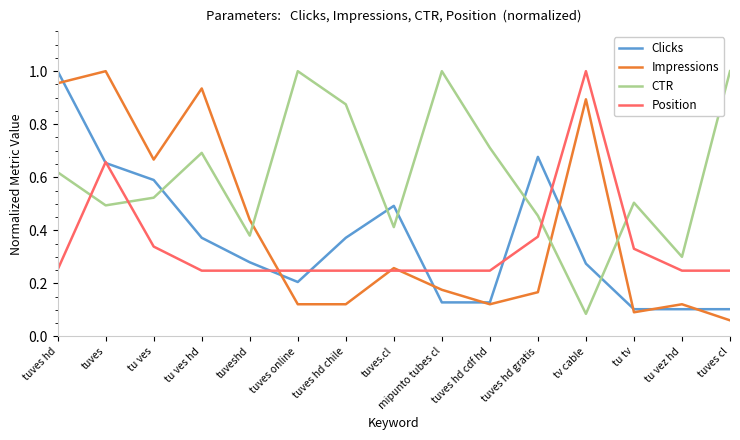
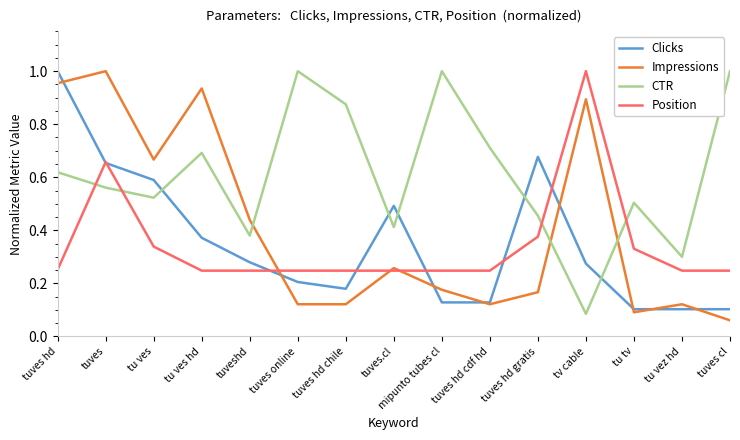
  {
    "Clicks": {
      "tuves hd": 1.00,
      "tu ves": 0.59,
      "tu ves hd": 0.37,
      "tuveshd": 0.28,
      "tuves online": 0.21,
-     "tuves hd chile": 0.37,
+     "tuves hd chile": 0.18,
      "tuves.cl": 0.49,
      "mipunto tubes cl": 0.13,
      "tuves hd gratis": 0.68,
      "tv cable": 0.27,
      "tu tv": 0.10,
      "tu vez hd": 0.10,
      "tuves cl": 0.10
    },
    "Impressions": {
      "tuves hd": 0.95,
      "tuves": 1.00,
      "tu ves": 0.67,
      "tu ves hd": 0.93,
      "tuveshd": 0.44,
      "tuves online": 0.12,
      "tuves hd chile": 0.12,
      "tuves.cl": 0.26,
      "mipunto tubes cl": 0.18,
      "tuves hd gratis": 0.17,
      "tv cable": 0.89,
      "tu tv": 0.09,
      "tu vez hd": 0.12,
      "tuves cl": 0.06
    },
    "CTR": {
      "tuves hd": 0.62,
-     "tuves": 0.49,
+     "tuves": 0.56,
      "tu ves": 0.52,
      "tu ves hd": 0.69,
      "tuveshd": 0.38,
      "tuves online": 1.00,
      "tuves hd chile": 0.88,
      "tuves.cl": 0.41,
      "mipunto tubes cl": 1.00,
      "tuves hd cdf hd": 0.71,
      "tuves hd gratis": 0.46,
      "tv cable": 0.09,
      "tu tv": 0.50,
      "tu vez hd": 0.30,
      "tuves cl": 1.00
    },
    "Position": {
      "tuves hd": 0.25,
      "tu ves": 0.34,
      "tu ves hd": 0.25,
      "tuveshd": 0.25,
      "tuves online": 0.25,
      "tuves hd chile": 0.25,
      "tuves.cl": 0.25,
      "mipunto tubes cl": 0.25,
      "tuves hd cdf hd": 0.25,
      "tuves hd gratis": 0.38,
      "tv cable": 1.00,
      "tu tv": 0.33,
      "tu vez hd": 0.25,
      "tuves cl": 0.25
    }
  }
